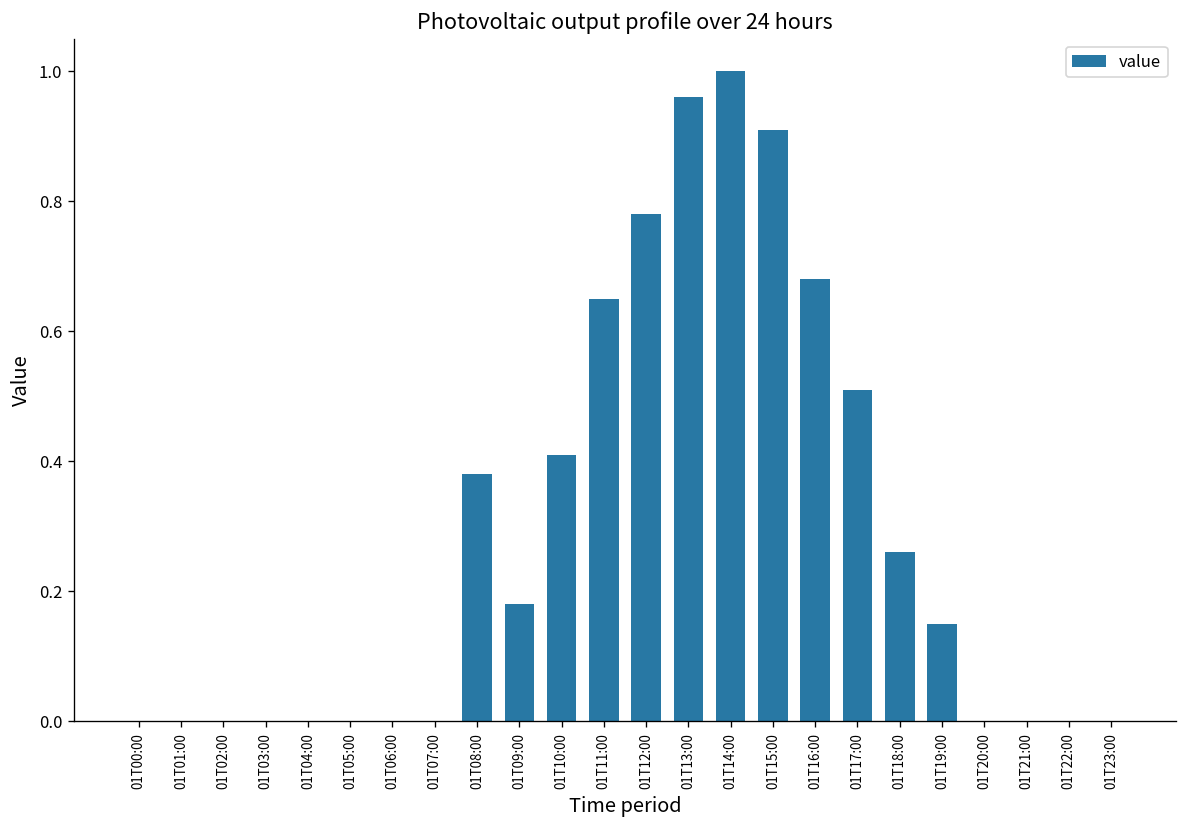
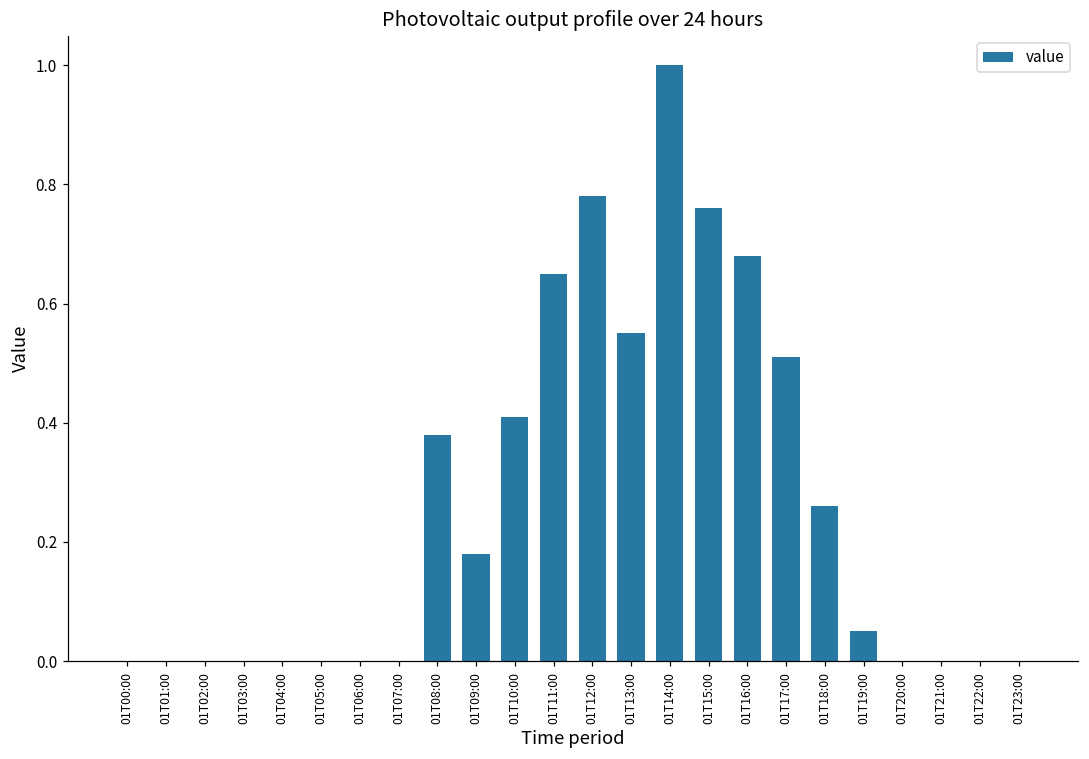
  {
    "01T00:00": 0.00,
    "01T01:00": 0.00,
    "01T02:00": 0.00,
    "01T03:00": 0.00,
    "01T04:00": 0.00,
    "01T05:00": 0.00,
    "01T06:00": 0.00,
    "01T07:00": 0.00,
    "01T08:00": 0.38,
    "01T09:00": 0.18,
    "01T10:00": 0.41,
    "01T11:00": 0.65,
    "01T12:00": 0.78,
-   "01T13:00": 0.96,
+   "01T13:00": 0.55,
    "01T14:00": 1.00,
-   "01T15:00": 0.91,
+   "01T15:00": 0.76,
    "01T16:00": 0.68,
    "01T17:00": 0.51,
    "01T18:00": 0.26,
-   "01T19:00": 0.15,
+   "01T19:00": 0.05,
    "01T20:00": 0.00,
    "01T21:00": 0.00,
    "01T22:00": 0.00,
    "01T23:00": 0.00
  }
